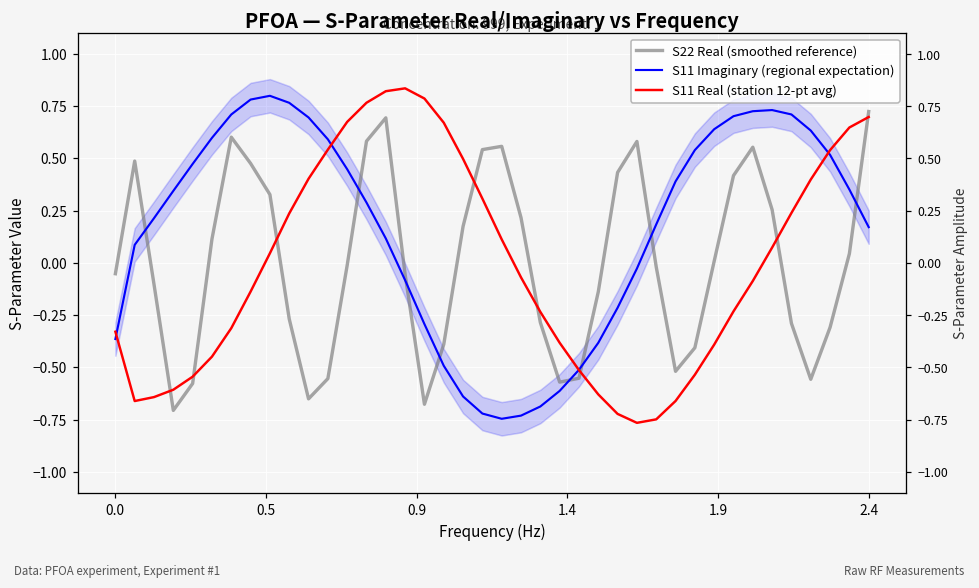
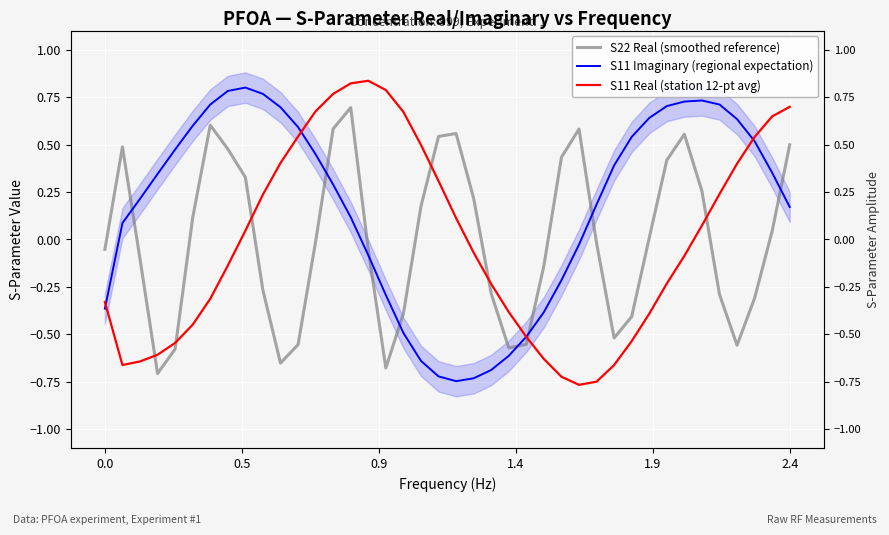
  {
    "S22 Real (smoothed reference)": {
      "0.0": -0.05,
-     "2.4": 0.72
+     "2.4": 0.50
    },
    "S11 Real (station 12-pt avg)": {
      "0.0": -0.33,
      "2.4": 0.70
    }
  }
